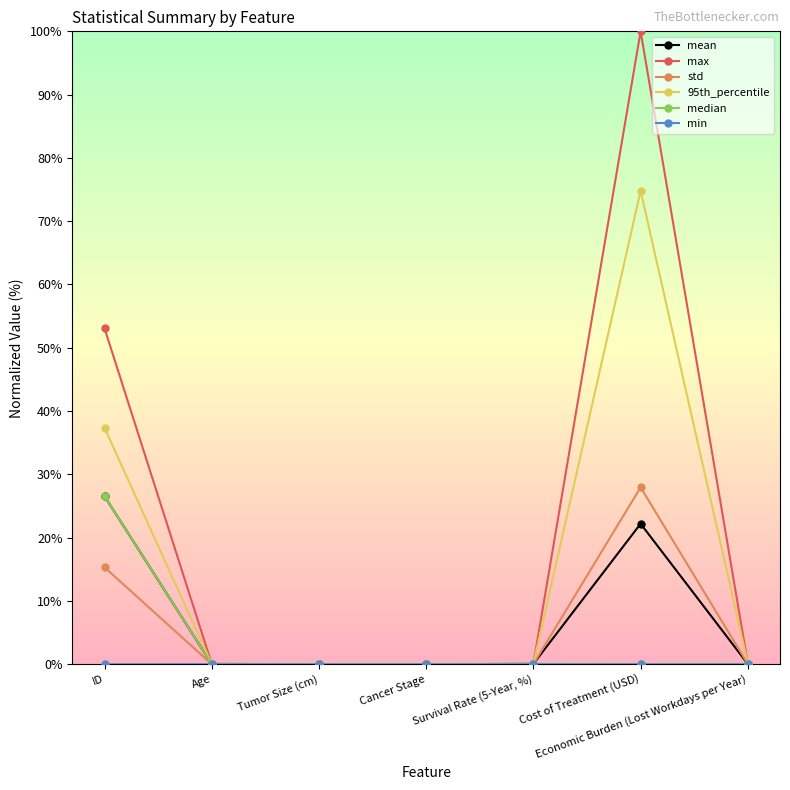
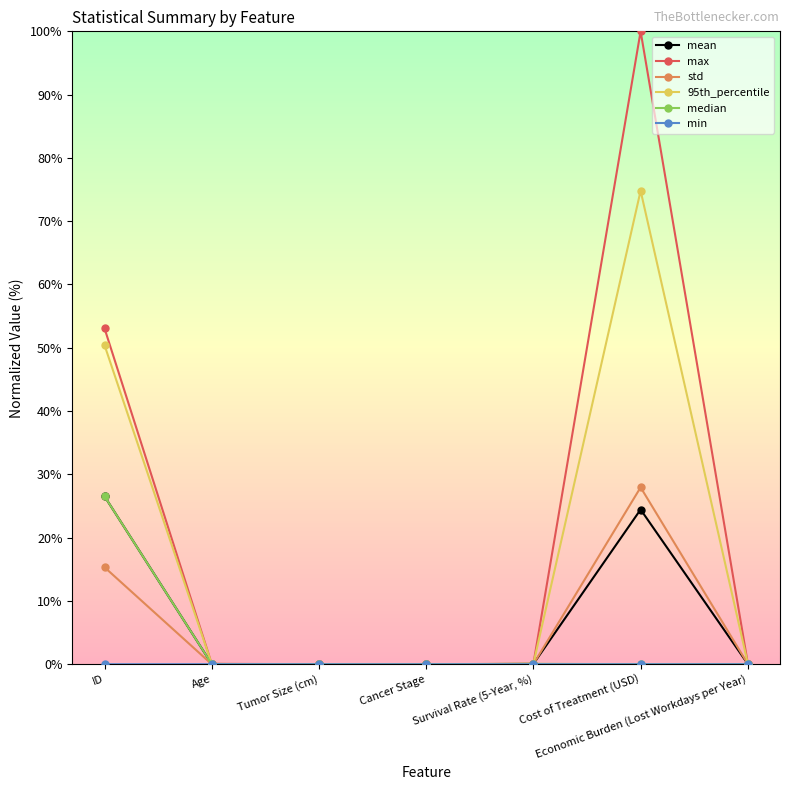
  {
    "mean": {
-     "Cost of Treatment (USD)": "22%"
+     "Cost of Treatment (USD)": "24%"
    },
    "95th_percentile": {
-     "ID": "37%",
+     "ID": "50%",
      "Cost of Treatment (USD)": "75%"
    },
    "min": {
      "ID": "0%"
    }
  }
